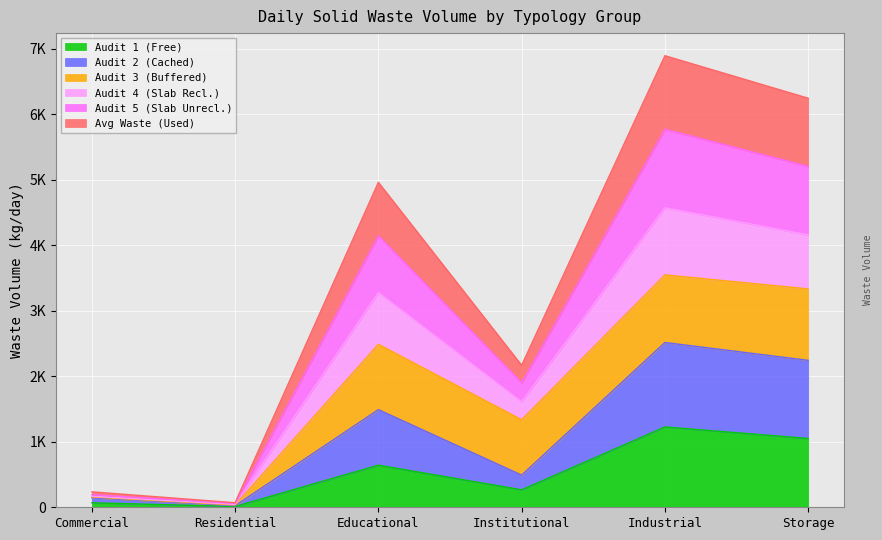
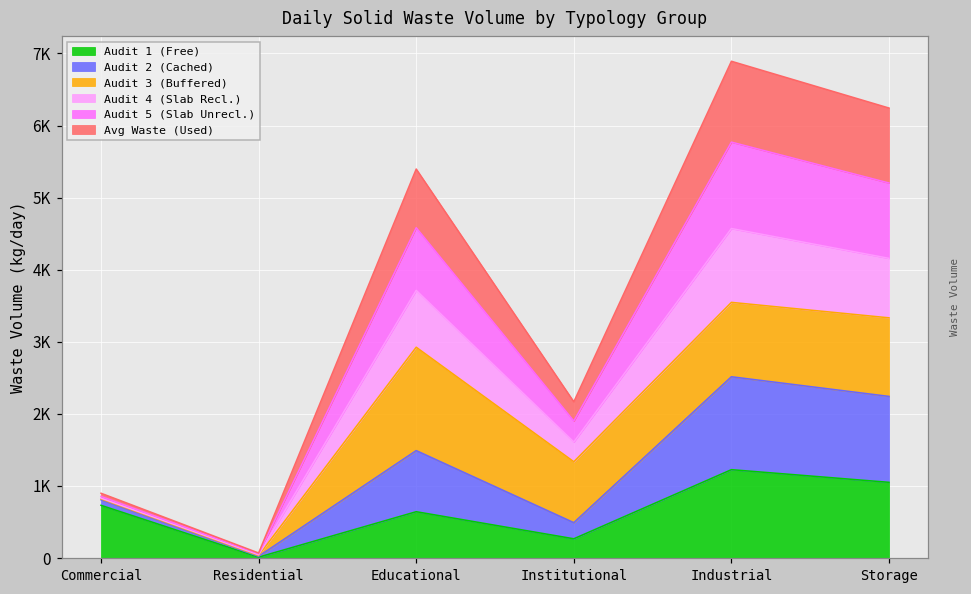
  {
    "Audit 1 (Free)": {
-     "Commercial": 100,
+     "Commercial": 700,
      "Educational": 600,
      "Institutional": 300,
      "Industrial": 1200,
      "Storage": 1100
    },
    "Audit 2 (Cached)": {
      "Educational": 800,
      "Institutional": 200,
      "Industrial": 1300,
      "Storage": 1200
    },
    "Audit 3 (Buffered)": {
-     "Educational": 1000,
+     "Educational": 1400,
      "Institutional": 800,
      "Industrial": 1000,
      "Storage": 1100
    },
    "Avg Waste (Used)": {
      "Commercial": 0,
      "Educational": 800,
      "Institutional": 300,
      "Industrial": 1100,
      "Storage": 1000
    }
  }
